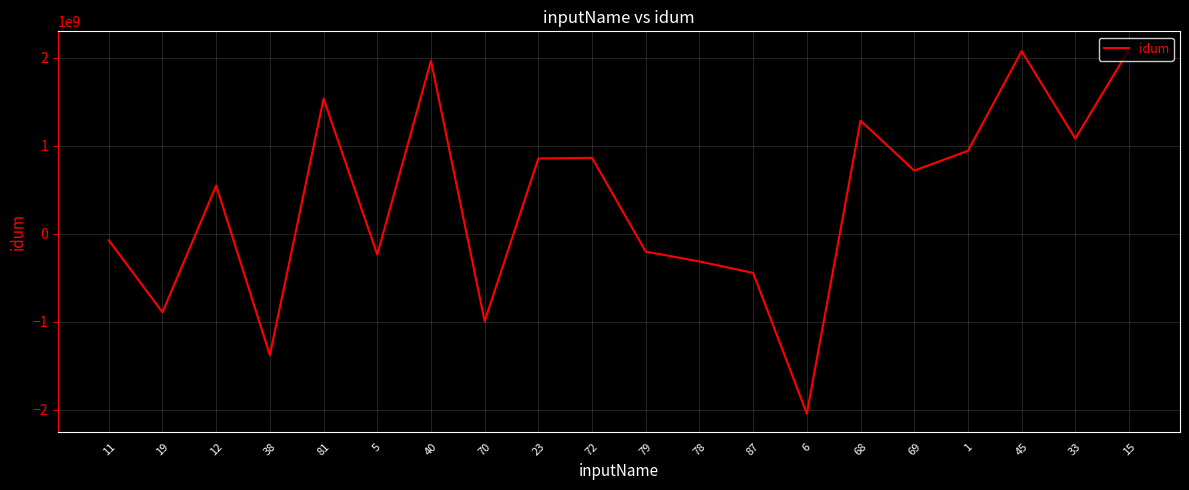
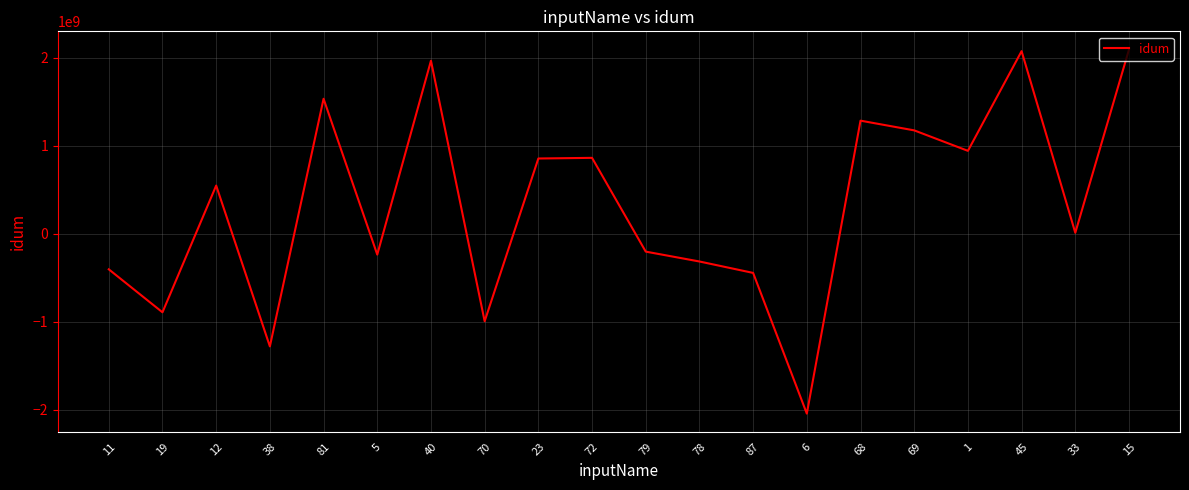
  {
-   "11": -100000000,
+   "11": -400000000,
    "19": -900000000,
    "12": 500000000,
-   "38": -1400000000,
+   "38": -1300000000,
    "81": 1500000000,
    "5": -200000000,
    "40": 2000000000,
    "70": -1000000000,
    "23": 900000000,
    "72": 900000000,
    "79": -200000000,
    "78": -300000000,
    "87": -400000000,
    "6": -2000000000,
    "68": 1300000000,
-   "69": 700000000,
+   "69": 1200000000,
    "1": 900000000,
    "45": 2100000000,
-   "33": 1100000000
+   "33": 0
  }
